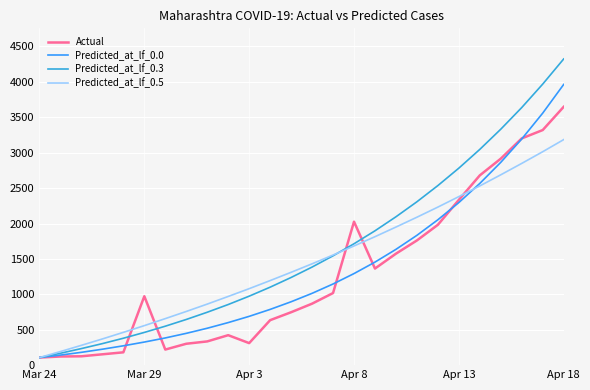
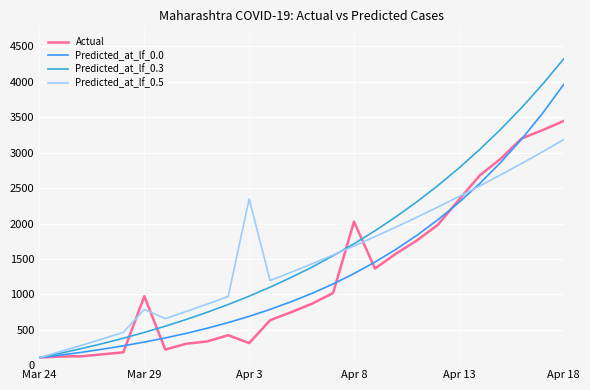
  {
    "Actual": {
      "Mar 29": 1000,
      "Apr 3": 300,
      "Apr 8": 2000,
      "Apr 13": 2300,
-     "Apr 18": 3600
+     "Apr 18": 3400
    },
    "Predicted_at_lf_0.5": {
-     "Mar 29": 600,
-     "Apr 3": 1100,
+     "Mar 29": 800,
+     "Apr 3": 2300,
      "Apr 13": 2400,
      "Apr 18": 3200
    }
  }
